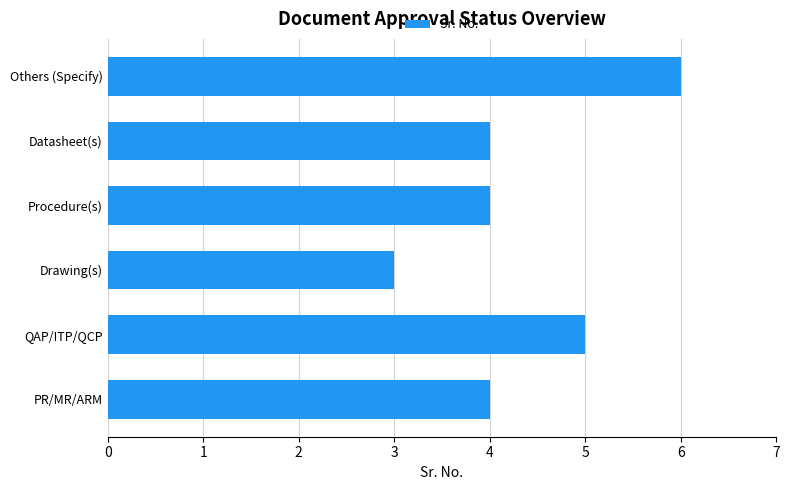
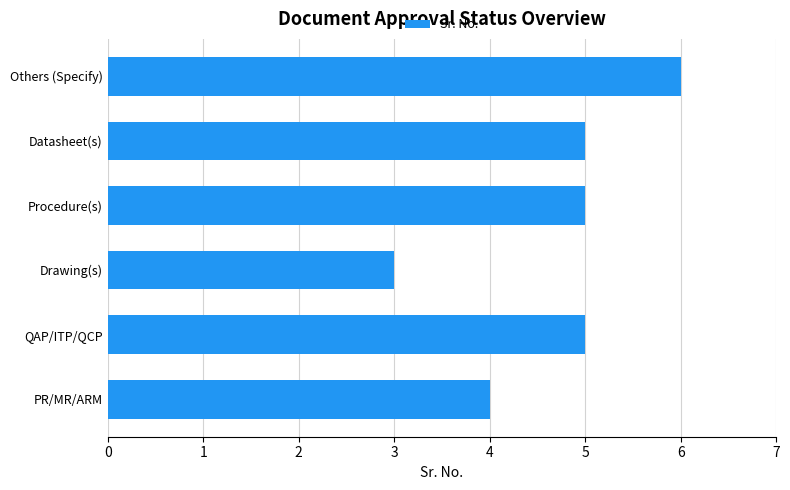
  {
    "Others (Specify)": 6,
-   "Datasheet(s)": 4,
-   "Procedure(s)": 4,
+   "Datasheet(s)": 5,
+   "Procedure(s)": 5,
    "Drawing(s)": 3,
    "QAP/ITP/QCP": 5,
    "PR/MR/ARM": 4
  }
